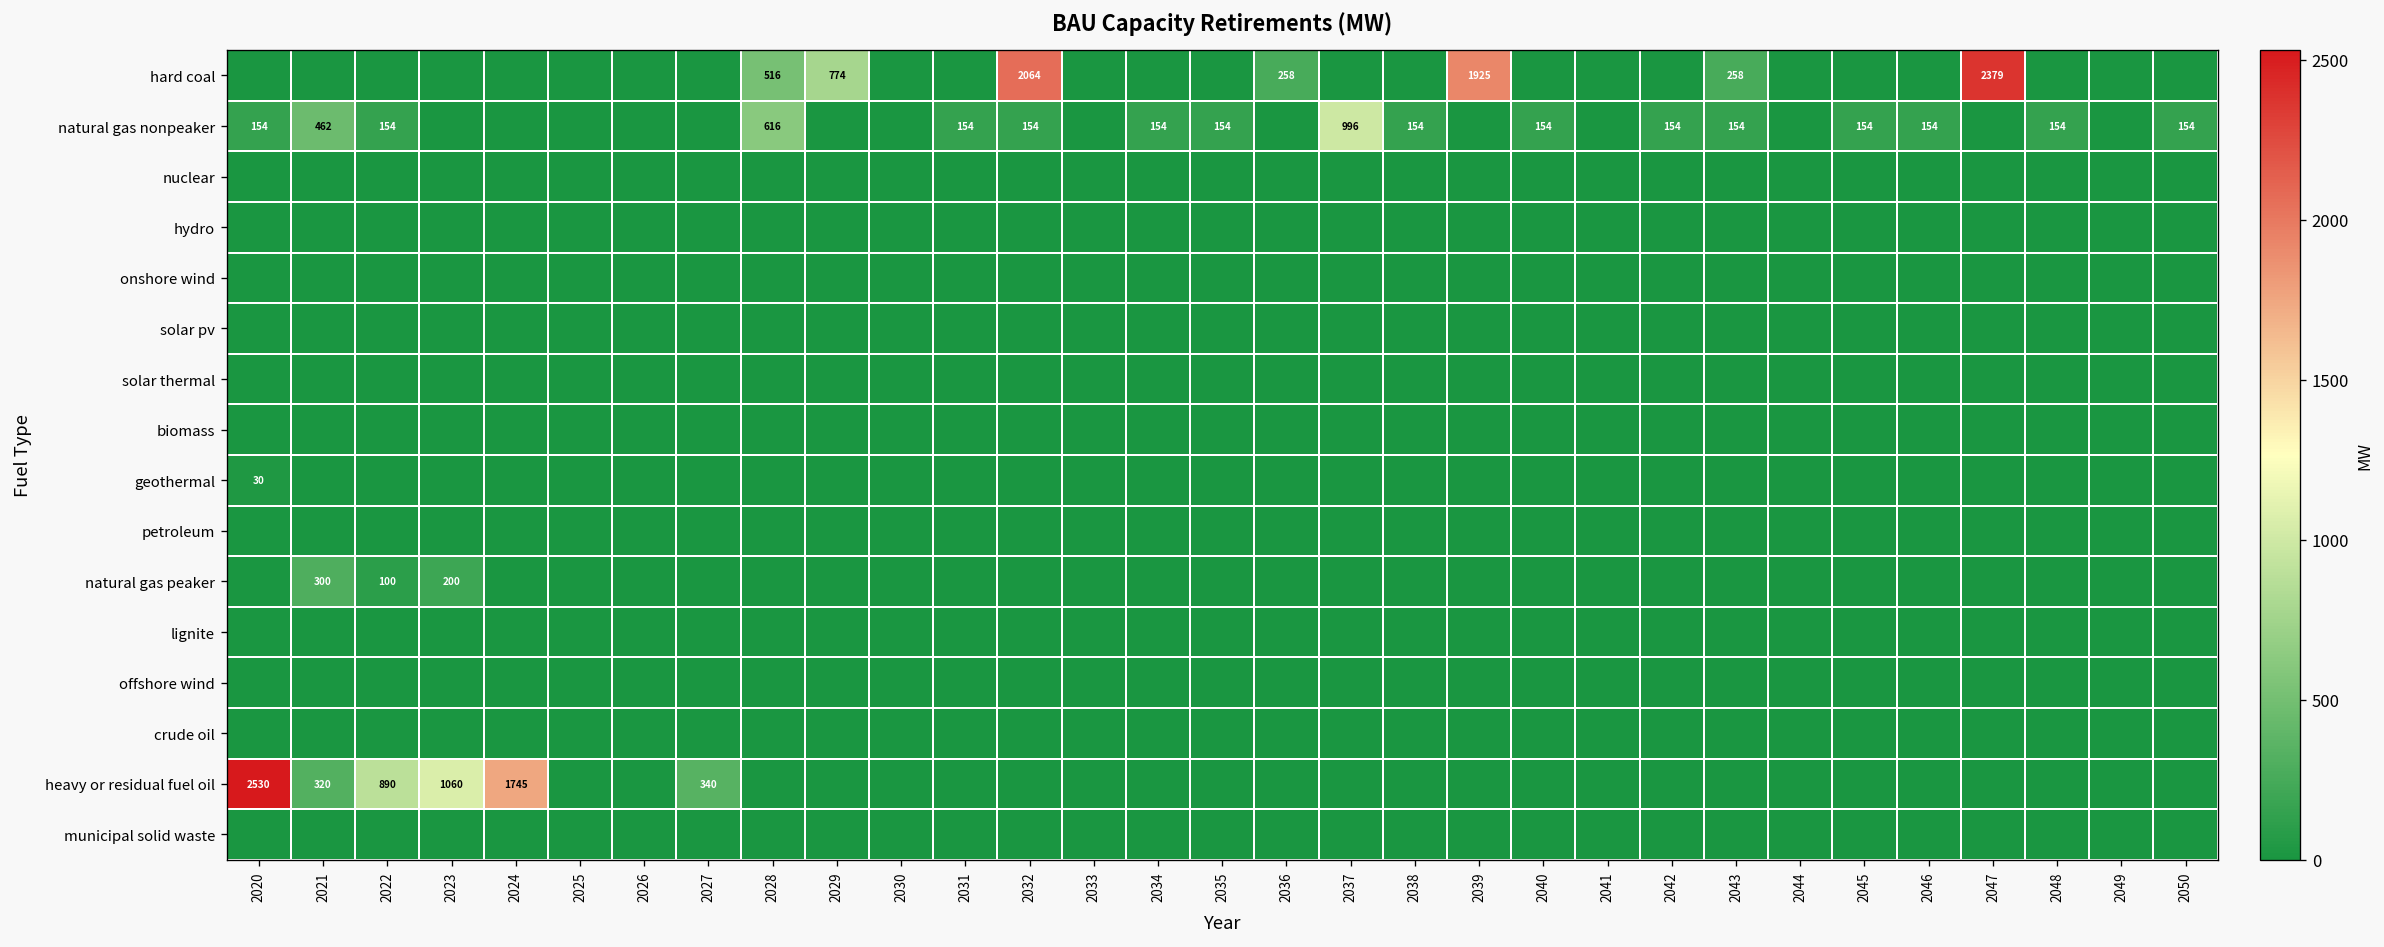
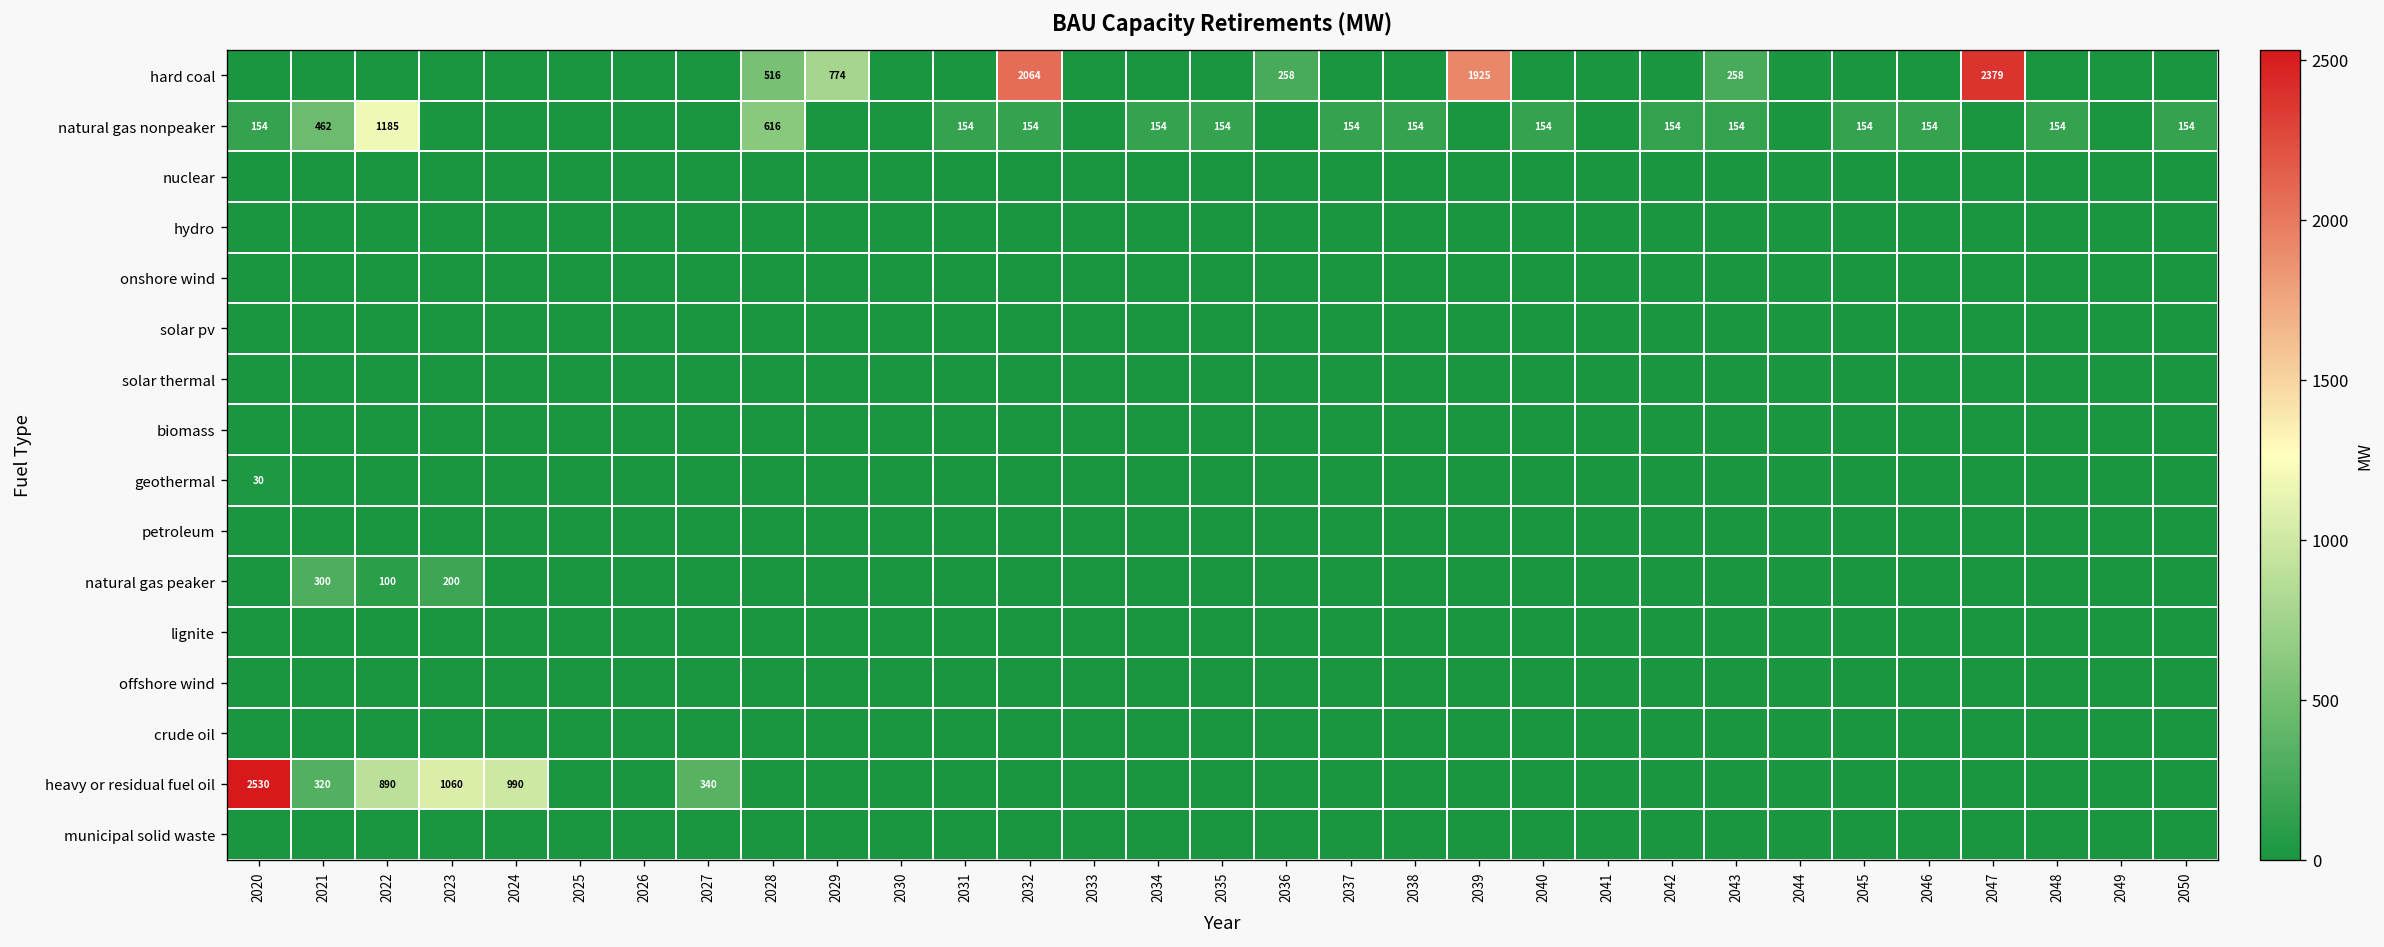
  {
    "hard coal": {
      "2028": 516,
      "2029": 774,
      "2032": 2064,
      "2036": 258,
      "2039": 1925,
      "2043": 258,
      "2047": 2379
    },
    "natural gas nonpeaker": {
      "2020": 154,
      "2021": 462,
-     "2022": 154,
+     "2022": 1185,
      "2028": 616,
      "2031": 154,
      "2032": 154,
      "2034": 154,
      "2035": 154,
-     "2037": 996,
+     "2037": 154,
      "2038": 154,
      "2040": 154,
      "2042": 154,
      "2043": 154,
      "2045": 154,
      "2046": 154,
      "2048": 154,
      "2050": 154
    },
    "geothermal": {
      "2020": 30
    },
    "natural gas peaker": {
      "2021": 300,
      "2022": 100,
      "2023": 200
    },
    "heavy or residual fuel oil": {
      "2020": 2530,
      "2021": 320,
      "2022": 890,
      "2023": 1060,
-     "2024": 1745,
+     "2024": 990,
      "2027": 340
    }
  }
